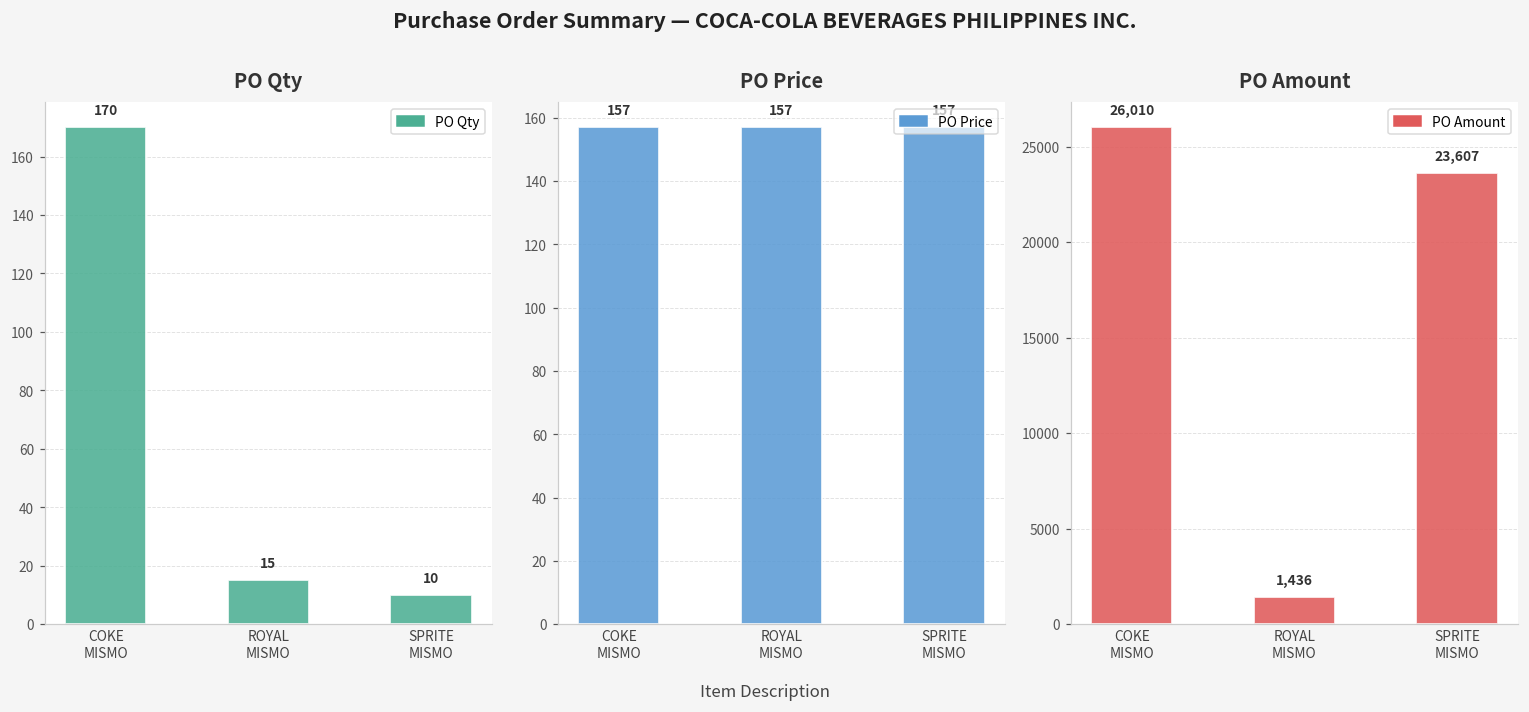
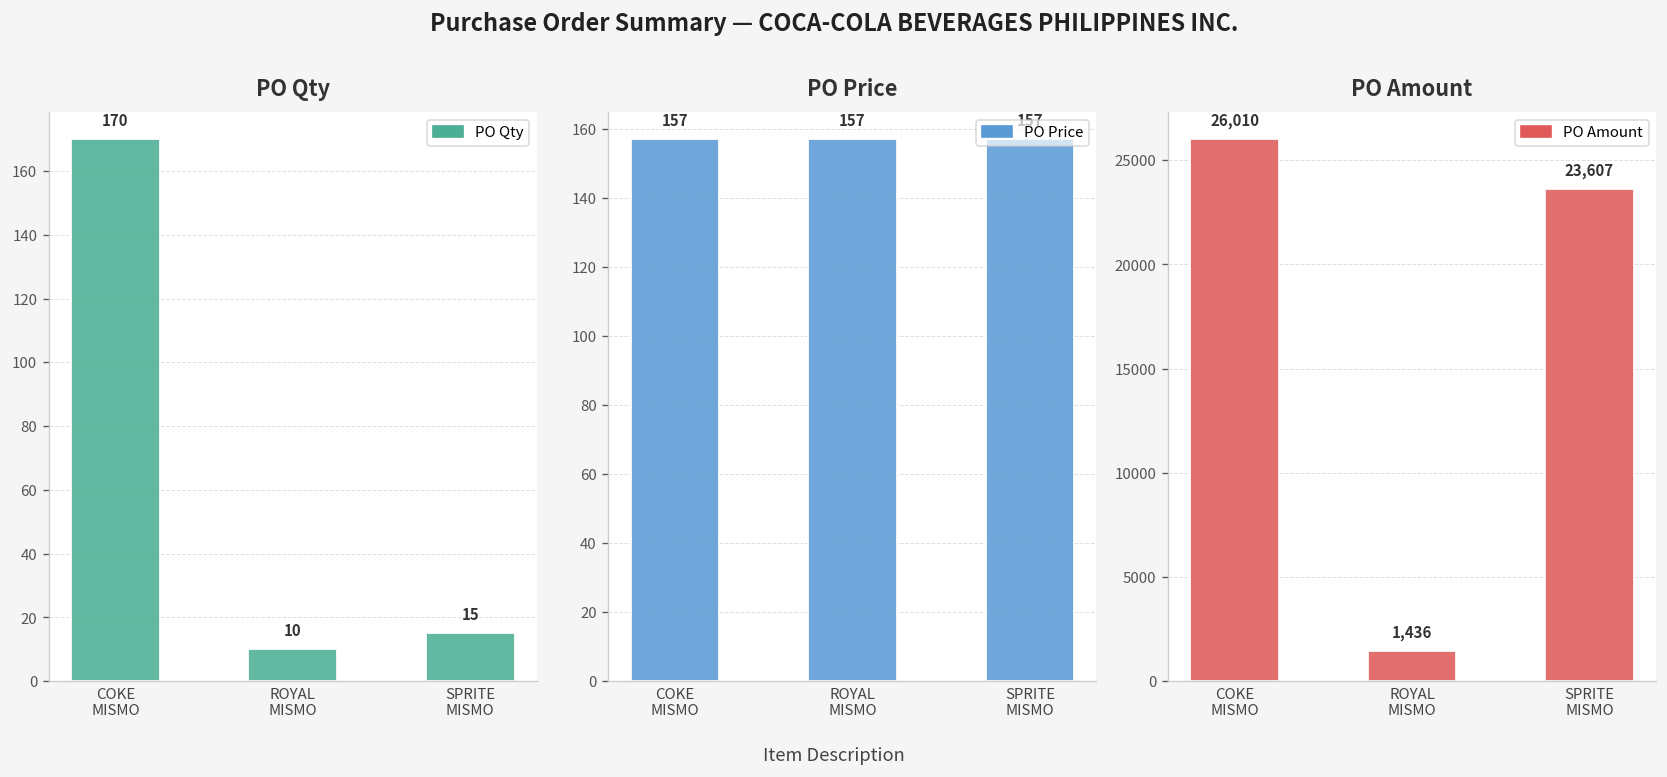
  {
    "PO Qty": {
      "COKE MISMO": "170",
-     "ROYAL MISMO": "15",
-     "SPRITE MISMO": "10"
+     "ROYAL MISMO": "10",
+     "SPRITE MISMO": "15"
    },
    "PO Price": {
      "COKE MISMO": "157",
      "ROYAL MISMO": "157"
    },
    "PO Amount": {
      "COKE MISMO": "26,010",
      "ROYAL MISMO": "1,436",
      "SPRITE MISMO": "23,607"
    }
  }
